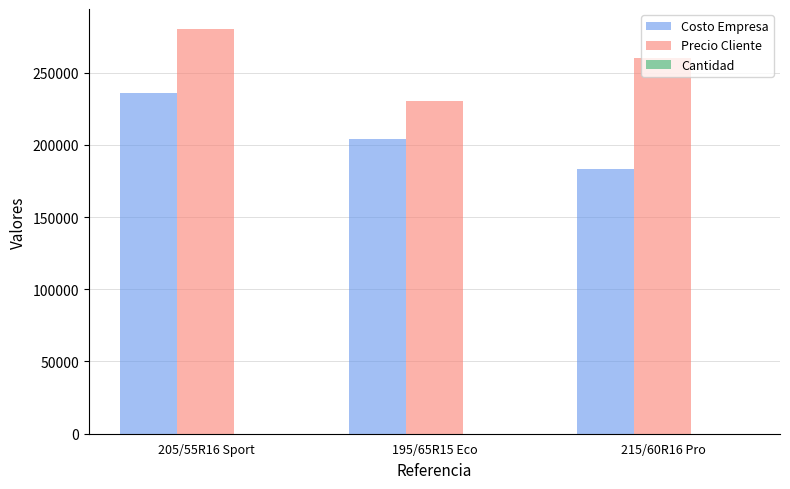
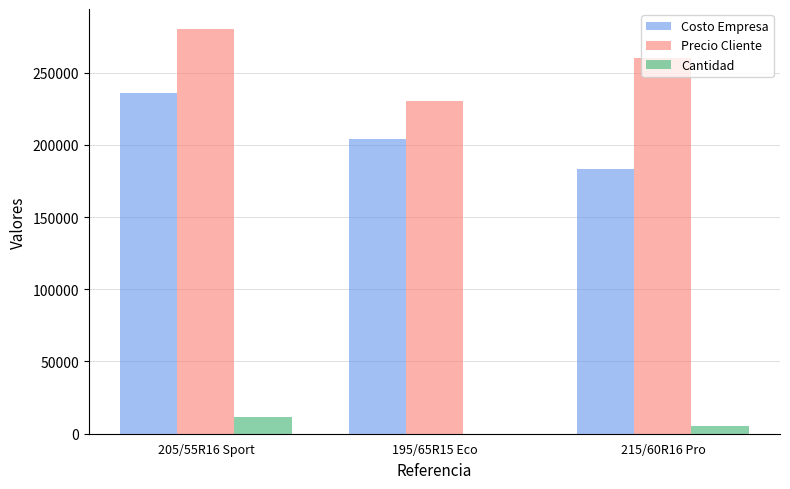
  {
    "Costo Empresa": {
      "205/55R16 Sport": 236000,
      "195/65R15 Eco": 204000,
      "215/60R16 Pro": 183000
    },
    "Precio Cliente": {
      "205/55R16 Sport": 280000,
      "195/65R15 Eco": 230000
    },
    "Cantidad": {
-     "205/55R16 Sport": 0,
-     "215/60R16 Pro": 0
+     "205/55R16 Sport": 12000,
+     "215/60R16 Pro": 6000
    }
  }
